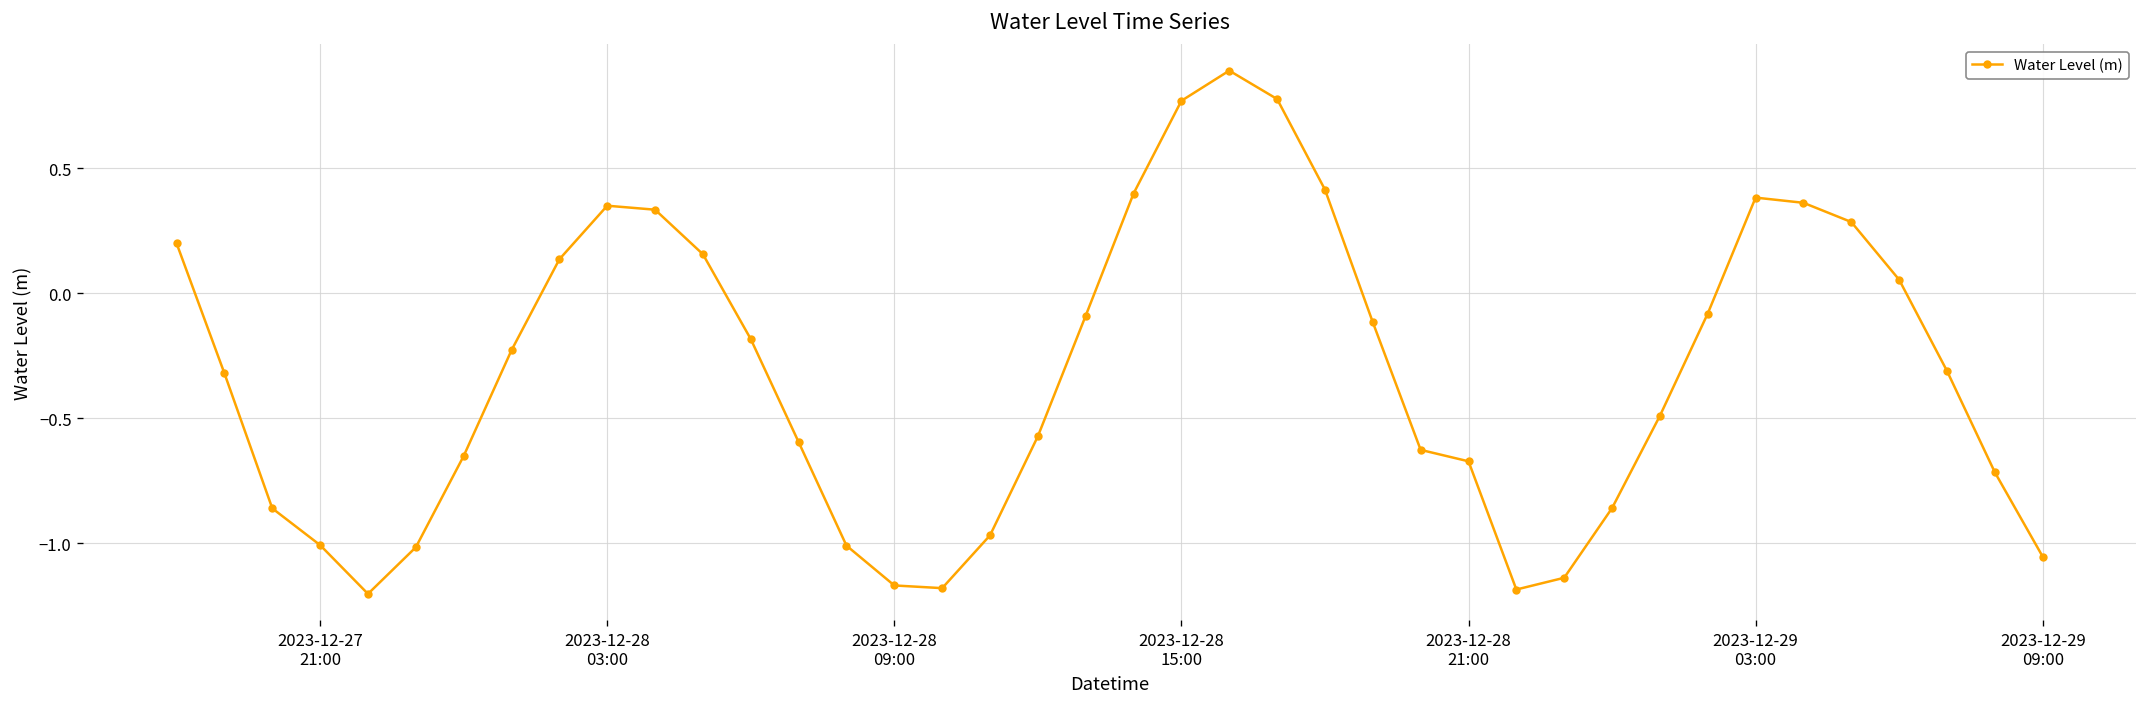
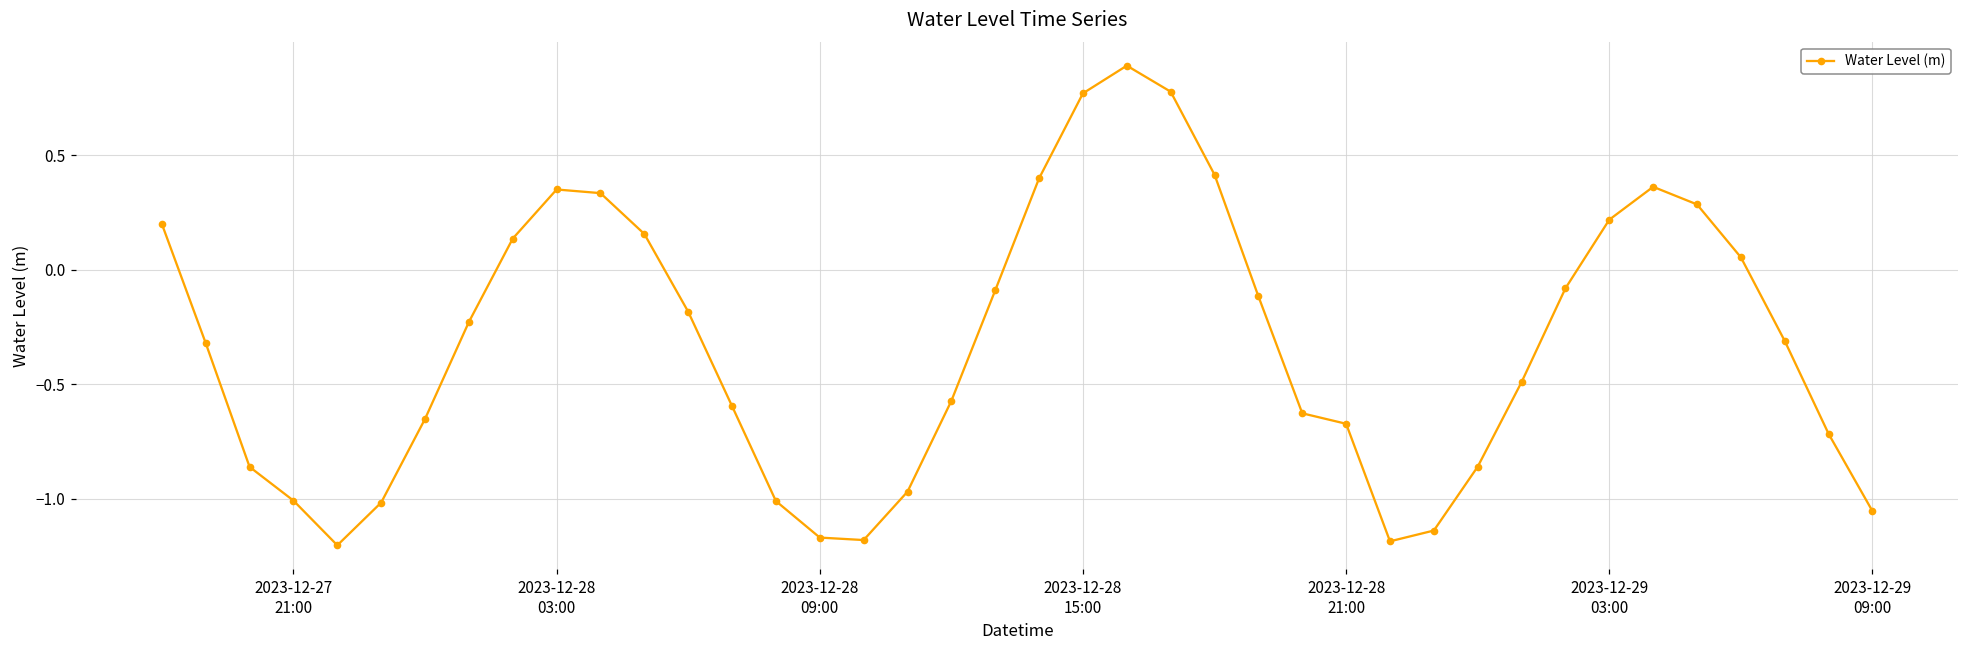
  {
    "2023-12-27 21:00": -1.01,
    "2023-12-28 03:00": 0.35,
    "2023-12-28 09:00": -1.17,
    "2023-12-28 15:00": 0.77,
    "2023-12-28 21:00": -0.67,
-   "2023-12-29 03:00": 0.38,
+   "2023-12-29 03:00": 0.22,
    "2023-12-29 09:00": -1.05
  }
